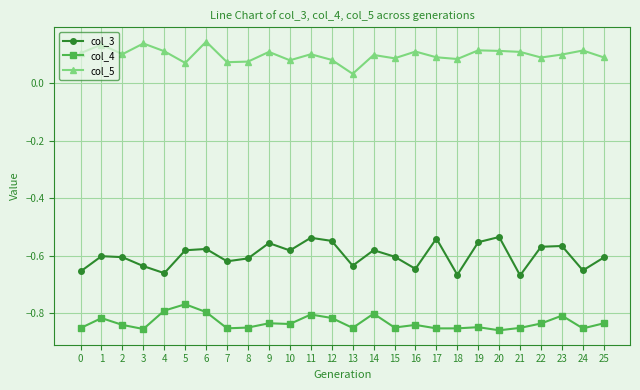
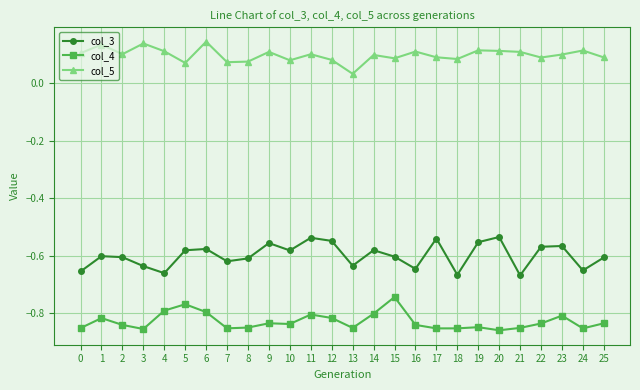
  {
    "col_3": {
      "0": -0.65,
      "1": -0.60,
      "2": -0.61,
      "3": -0.64,
      "4": -0.66,
      "5": -0.58,
      "6": -0.58,
      "7": -0.62,
      "8": -0.61,
      "9": -0.56,
      "10": -0.58,
      "11": -0.54,
      "12": -0.55,
      "13": -0.63,
      "14": -0.58,
      "15": -0.60,
      "16": -0.65,
      "17": -0.54,
      "18": -0.67,
      "19": -0.55,
      "20": -0.53,
      "21": -0.67,
      "22": -0.57,
      "23": -0.57,
      "24": -0.65,
      "25": -0.61
    },
    "col_4": {
      "0": -0.85,
      "1": -0.82,
      "2": -0.84,
      "3": -0.86,
      "4": -0.79,
      "5": -0.77,
      "6": -0.80,
      "7": -0.85,
      "8": -0.85,
      "9": -0.84,
      "10": -0.84,
      "11": -0.80,
      "12": -0.82,
      "13": -0.85,
      "14": -0.80,
-     "15": -0.85,
+     "15": -0.74,
      "16": -0.84,
      "17": -0.85,
      "18": -0.85,
      "19": -0.85,
      "20": -0.86,
      "21": -0.85,
      "22": -0.84,
      "23": -0.81,
      "24": -0.85,
      "25": -0.84
    },
    "col_5": {
      "2": 0.10,
      "3": 0.14,
      "4": 0.11,
      "5": 0.07,
      "6": 0.14,
      "7": 0.07,
      "8": 0.08,
      "9": 0.11,
      "10": 0.08,
      "11": 0.10,
      "12": 0.08,
      "13": 0.03,
      "14": 0.10,
      "15": 0.09,
      "16": 0.11,
      "17": 0.09,
      "18": 0.08,
      "19": 0.11,
      "20": 0.11,
      "21": 0.11,
      "22": 0.09,
      "23": 0.10,
      "24": 0.11,
      "25": 0.09
    }
  }
